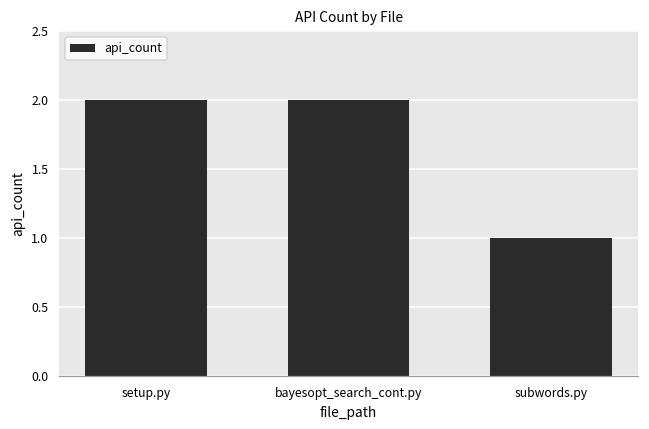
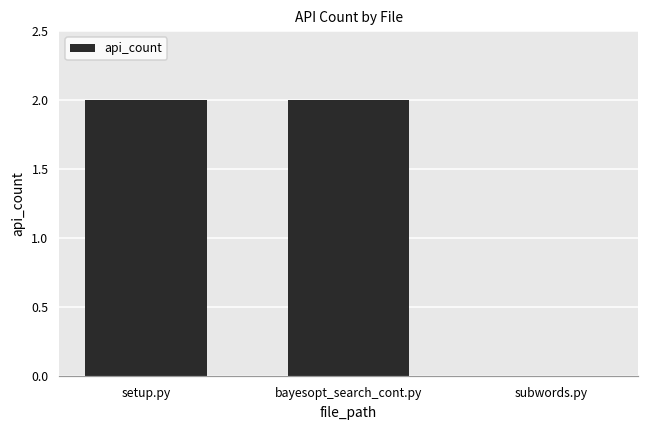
  {
    "setup.py": 2,
    "bayesopt_search_cont.py": 2,
-   "subwords.py": 1
+   "subwords.py": 0
  }
